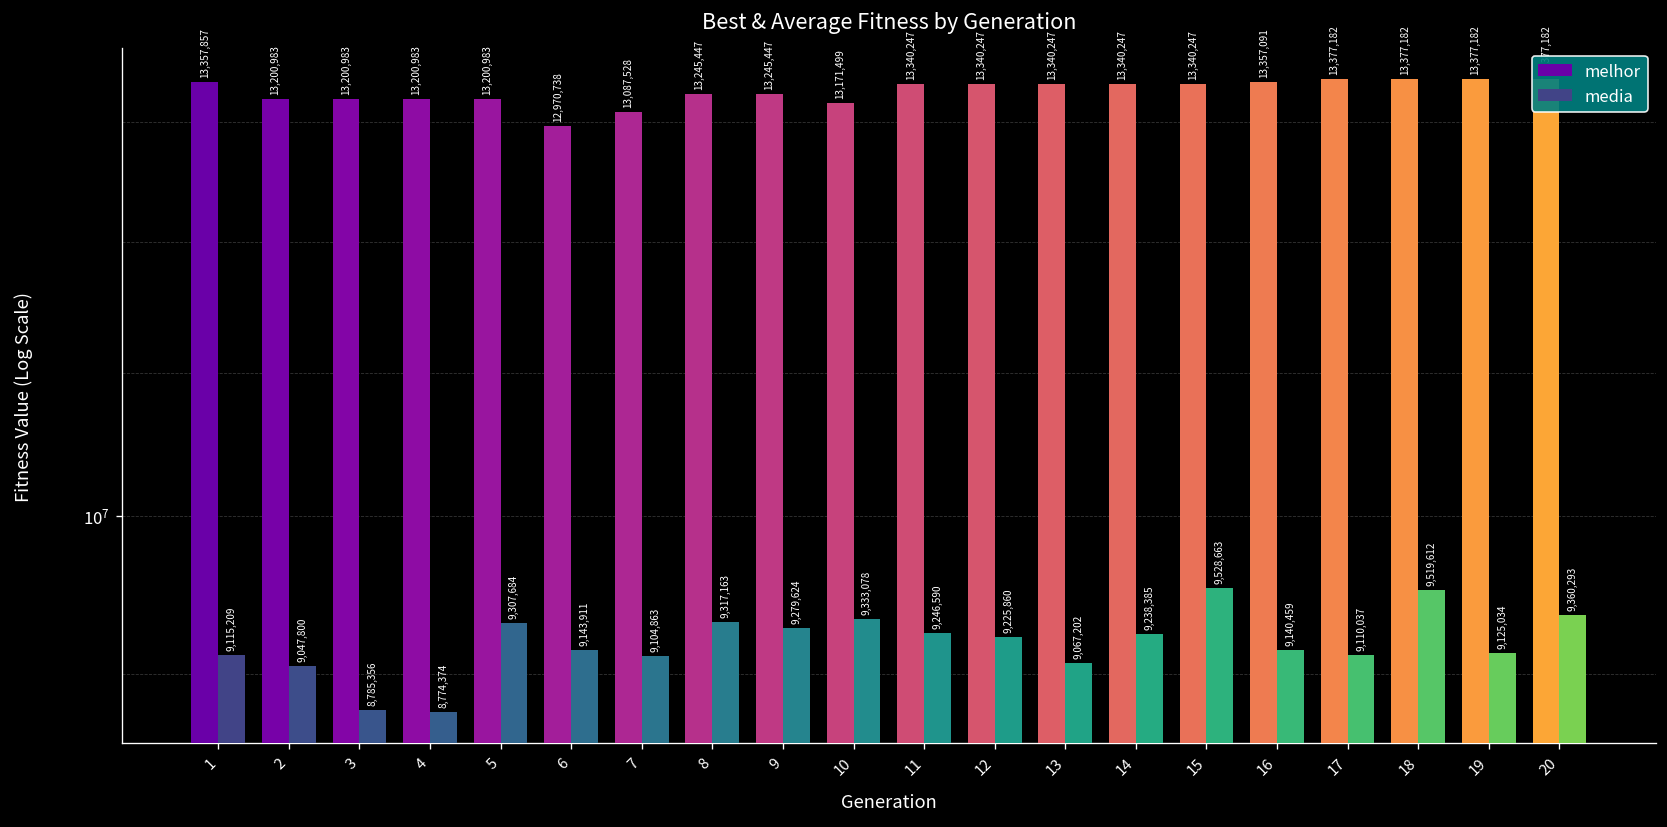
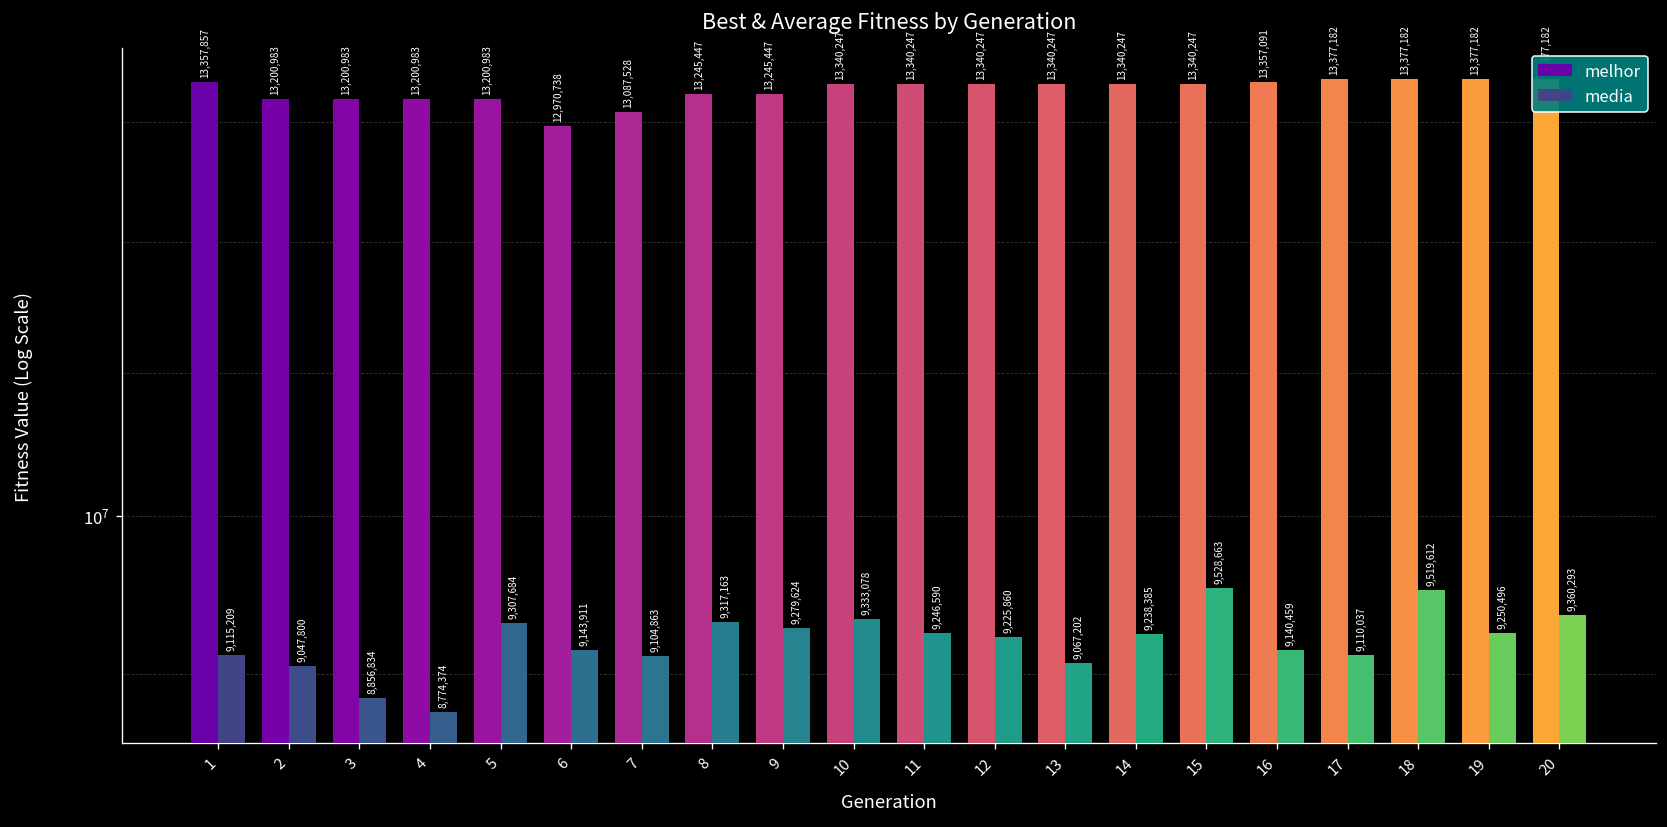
  {
    "melhor": {
      "1": "13,357,857",
      "2": "13,200,983",
      "3": "13,200,983",
      "4": "13,200,983",
      "5": "13,200,983",
      "6": "12,970,738",
      "7": "13,087,528",
      "8": "13,245,447",
      "9": "13,245,447",
-     "10": "13,171,499",
+     "10": "13,340,247",
      "11": "13,340,247",
      "12": "13,340,247",
      "13": "13,340,247",
      "14": "13,340,247",
      "15": "13,340,247",
      "16": "13,357,091",
      "17": "13,377,182",
      "18": "13,377,182",
      "19": "13,377,182"
    },
    "media": {
      "1": "9,115,209",
      "2": "9,047,800",
-     "3": "8,785,356",
+     "3": "8,856,834",
      "4": "8,774,374",
      "5": "9,307,684",
      "6": "9,143,911",
      "7": "9,104,863",
      "8": "9,317,163",
      "9": "9,279,624",
      "10": "9,333,078",
      "11": "9,246,590",
      "12": "9,225,860",
      "13": "9,067,202",
      "14": "9,238,385",
      "15": "9,528,663",
      "16": "9,140,459",
      "17": "9,110,037",
      "18": "9,519,612",
-     "19": "9,125,034",
+     "19": "9,250,496",
      "20": "9,360,293"
    }
  }
